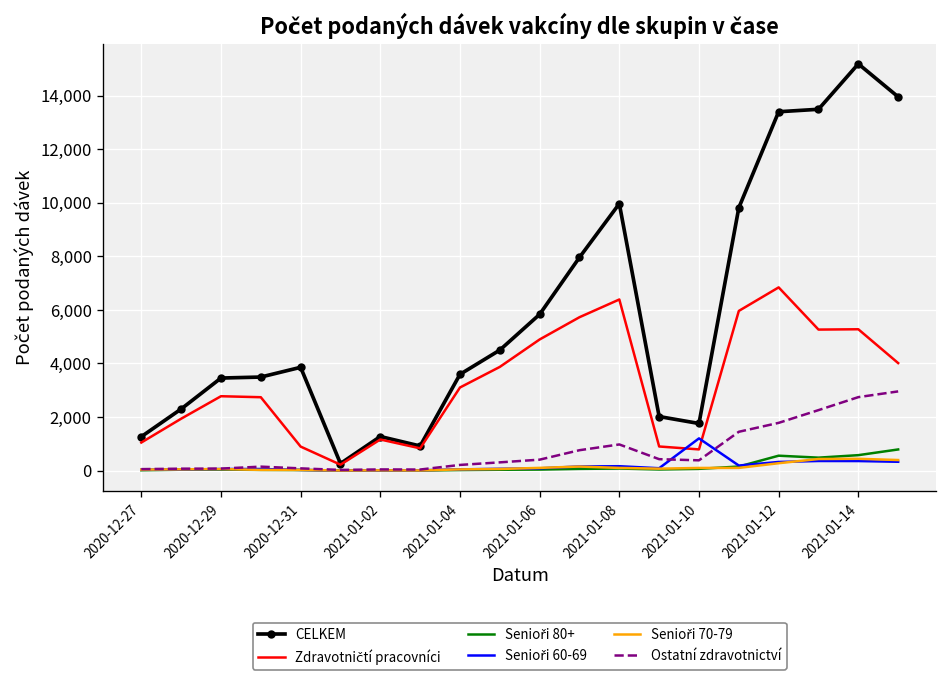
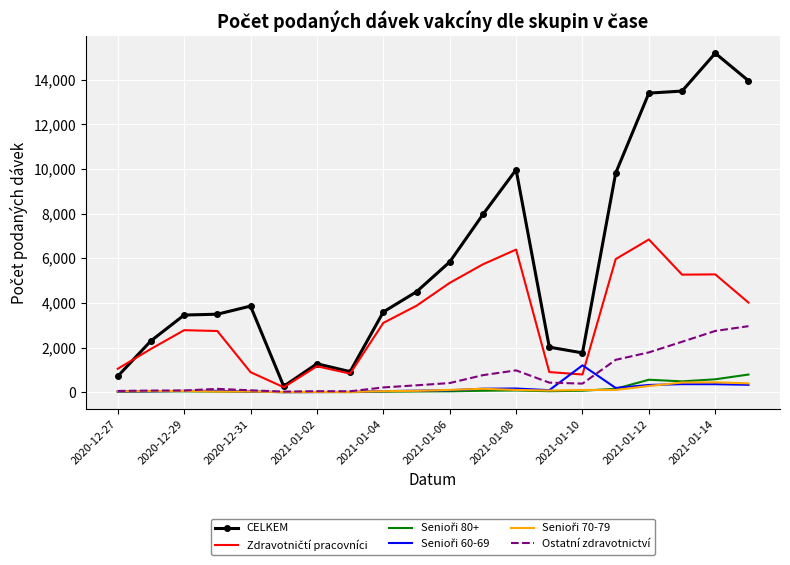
  {
    "CELKEM": {
-     "2020-12-27": "1,300",
+     "2020-12-27": "700",
      "2020-12-29": "3,500",
      "2020-12-31": "3,900",
      "2021-01-04": "3,600",
      "2021-01-06": "5,800",
      "2021-01-08": "10,000",
      "2021-01-10": "1,800",
      "2021-01-12": "13,400",
      "2021-01-14": "15,200"
    },
    "Zdravotničtí pracovníci": {
      "2020-12-27": "1,000",
      "2020-12-29": "2,800",
      "2020-12-31": "900",
      "2021-01-04": "3,100",
      "2021-01-06": "4,900",
      "2021-01-08": "6,400",
      "2021-01-10": "800",
      "2021-01-12": "6,800",
      "2021-01-14": "5,300"
    },
    "Senioři 80+": {
      "2021-01-12": "600",
      "2021-01-14": "600"
    },
    "Senioři 60-69": {
      "2021-01-10": "1,200"
    },
    "Ostatní zdravotnictví": {
      "2021-01-04": "200",
      "2021-01-06": "400",
      "2021-01-08": "1,000",
      "2021-01-10": "400",
      "2021-01-12": "1,800",
      "2021-01-14": "2,700"
    }
  }
